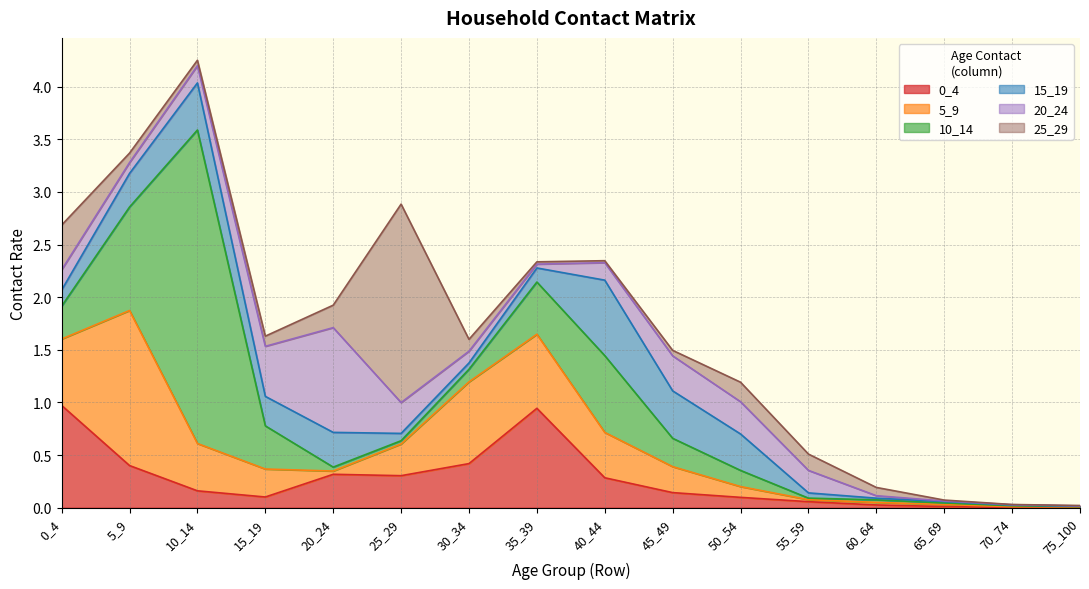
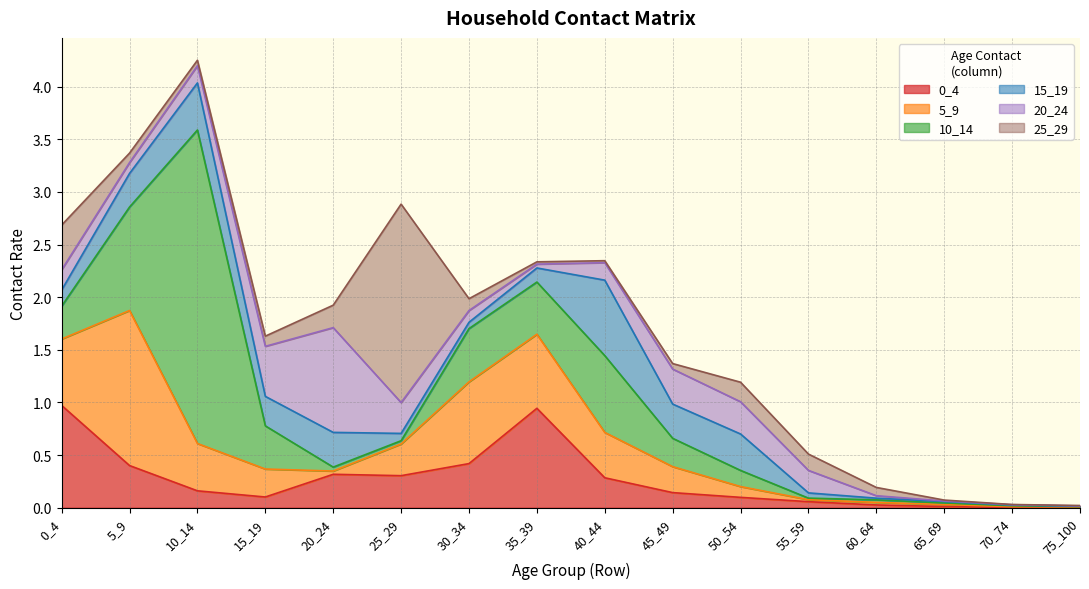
  {
    "0_4": {
      "0_4": 0.97,
      "5_9": 0.40,
      "10_14": 0.16,
      "15_19": 0.10,
      "20_24": 0.32,
      "25_29": 0.30,
      "30_34": 0.42,
      "35_39": 0.94,
      "40_44": 0.28,
      "45_49": 0.14,
      "50_54": 0.10
    },
    "5_9": {
      "0_4": 0.63,
      "5_9": 1.47,
      "10_14": 0.45,
      "15_19": 0.27,
      "20_24": 0.03,
      "25_29": 0.30,
      "30_34": 0.78,
      "35_39": 0.70,
      "40_44": 0.43,
      "45_49": 0.25,
      "50_54": 0.10
    },
    "10_14": {
      "0_4": 0.31,
      "5_9": 0.98,
      "10_14": 2.98,
      "15_19": 0.41,
      "20_24": 0.04,
      "25_29": 0.03,
-     "30_34": 0.12,
+     "30_34": 0.51,
      "35_39": 0.50,
      "40_44": 0.73,
      "45_49": 0.27,
      "50_54": 0.15
    },
    "15_19": {
      "0_4": 0.15,
      "5_9": 0.32,
      "10_14": 0.45,
      "15_19": 0.28,
      "20_24": 0.33,
      "25_29": 0.07,
      "30_34": 0.06,
      "35_39": 0.13,
      "40_44": 0.72,
-     "45_49": 0.45,
+     "45_49": 0.33,
      "50_54": 0.35,
      "55_59": 0.05
    },
    "20_24": {
      "0_4": 0.19,
      "5_9": 0.10,
      "10_14": 0.16,
      "15_19": 0.48,
      "20_24": 1.00,
      "25_29": 0.29,
      "30_34": 0.11,
      "45_49": 0.33,
      "50_54": 0.31,
      "55_59": 0.21
    },
    "25_29": {
      "0_4": 0.42,
      "5_9": 0.09,
      "10_14": 0.05,
      "15_19": 0.10,
      "20_24": 0.21,
      "25_29": 1.89,
      "30_34": 0.11,
      "45_49": 0.05,
      "50_54": 0.19,
      "55_59": 0.16,
      "60_64": 0.08
    }
  }
